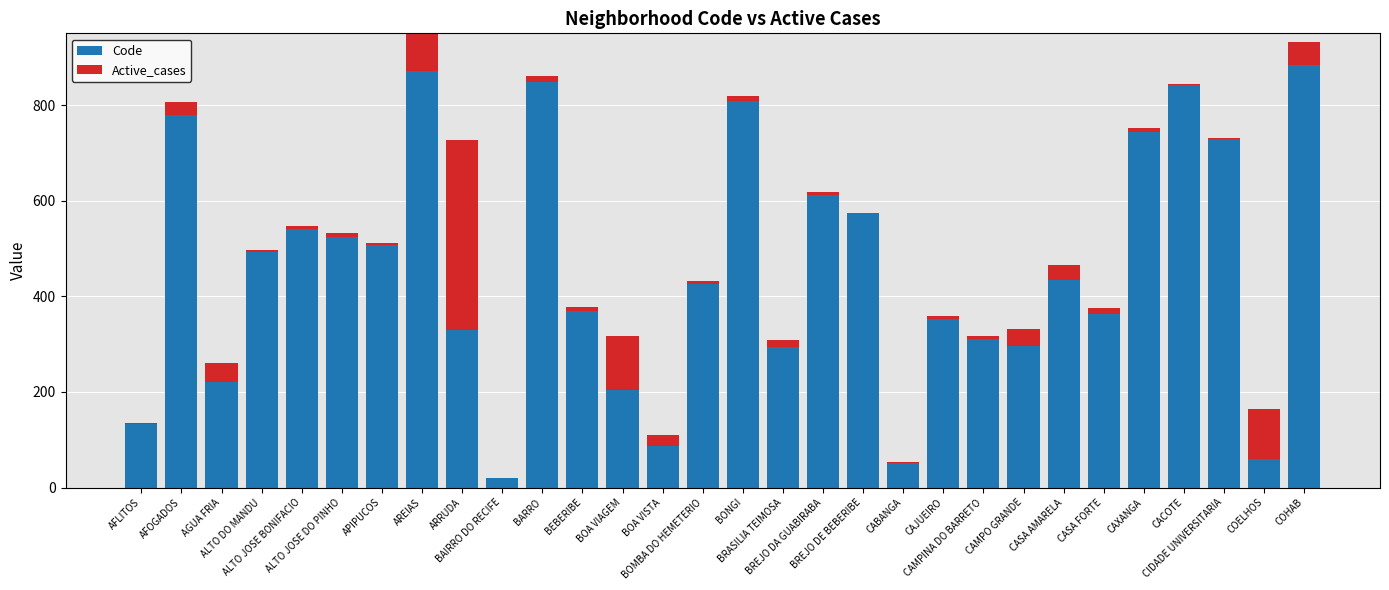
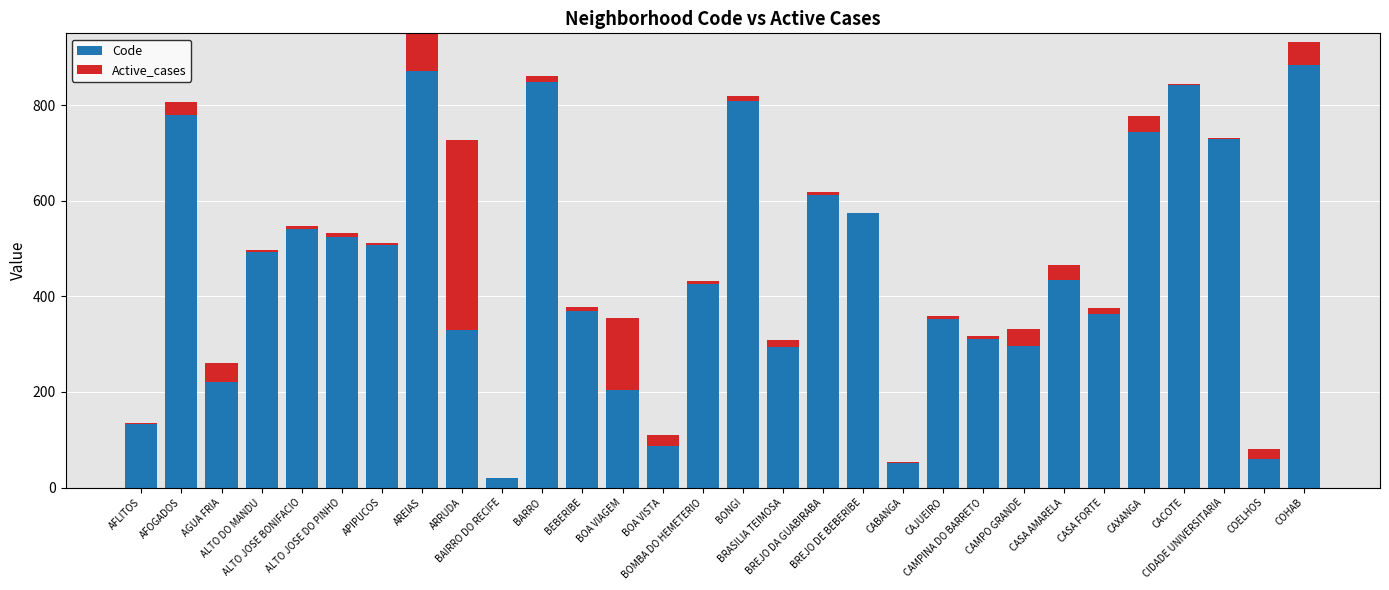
  {
    "Code": {
      "AFLITOS": 130,
      "AFOGADOS": 780,
      "AGUA FRIA": 220,
      "ALTO DO MANDU": 490,
      "ALTO JOSE BONIFACIO": 540,
      "ALTO JOSE DO PINHO": 520,
      "APIPUCOS": 510,
      "AREIAS": 870,
      "ARRUDA": 330,
      "BAIRRO DO RECIFE": 20,
      "BARRO": 850,
      "BEBERIBE": 370,
      "BOA VIAGEM": 210,
      "BOA VISTA": 90,
      "BOMBA DO HEMETERIO": 430,
      "BONGI": 810,
      "BRASILIA TEIMOSA": 290,
      "BREJO DA GUABIRABA": 610,
      "BREJO DE BEBERIBE": 570,
      "CABANGA": 50,
      "CAJUEIRO": 350,
      "CAMPINA DO BARRETO": 310,
      "CAMPO GRANDE": 300,
      "CASA AMARELA": 430,
      "CASA FORTE": 360,
      "CAXANGA": 740,
      "CACOTE": 840,
      "CIDADE UNIVERSITARIA": 730,
      "COELHOS": 60,
      "COHAB": 880
    },
    "Active_cases": {
      "AFOGADOS": 30,
      "AGUA FRIA": 40,
      "ALTO JOSE BONIFACIO": 10,
      "ALTO JOSE DO PINHO": 10,
      "AREIAS": 80,
      "ARRUDA": 400,
      "BARRO": 10,
      "BEBERIBE": 10,
-     "BOA VIAGEM": 110,
+     "BOA VIAGEM": 150,
      "BOA VISTA": 20,
      "BONGI": 10,
      "BRASILIA TEIMOSA": 20,
      "BREJO DA GUABIRABA": 10,
      "CAJUEIRO": 10,
      "CAMPINA DO BARRETO": 10,
      "CAMPO GRANDE": 30,
      "CASA AMARELA": 30,
      "CASA FORTE": 10,
-     "CAXANGA": 10,
-     "COELHOS": 110,
+     "CAXANGA": 30,
+     "COELHOS": 20,
      "COHAB": 50
    }
  }
